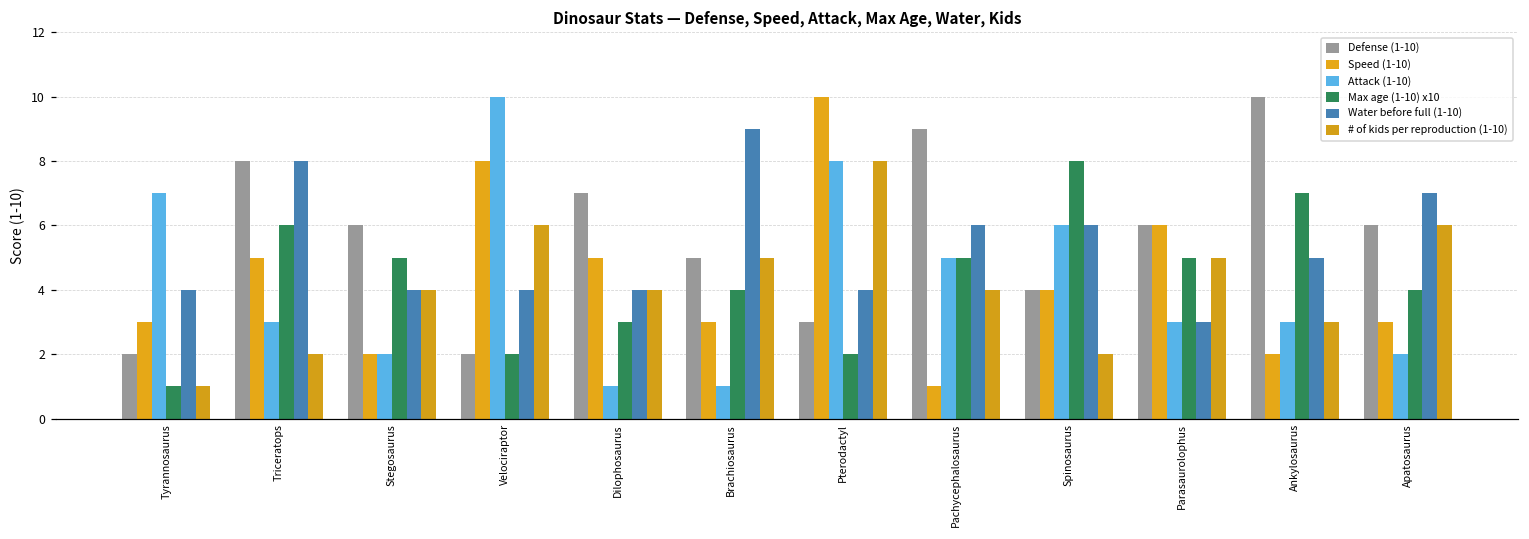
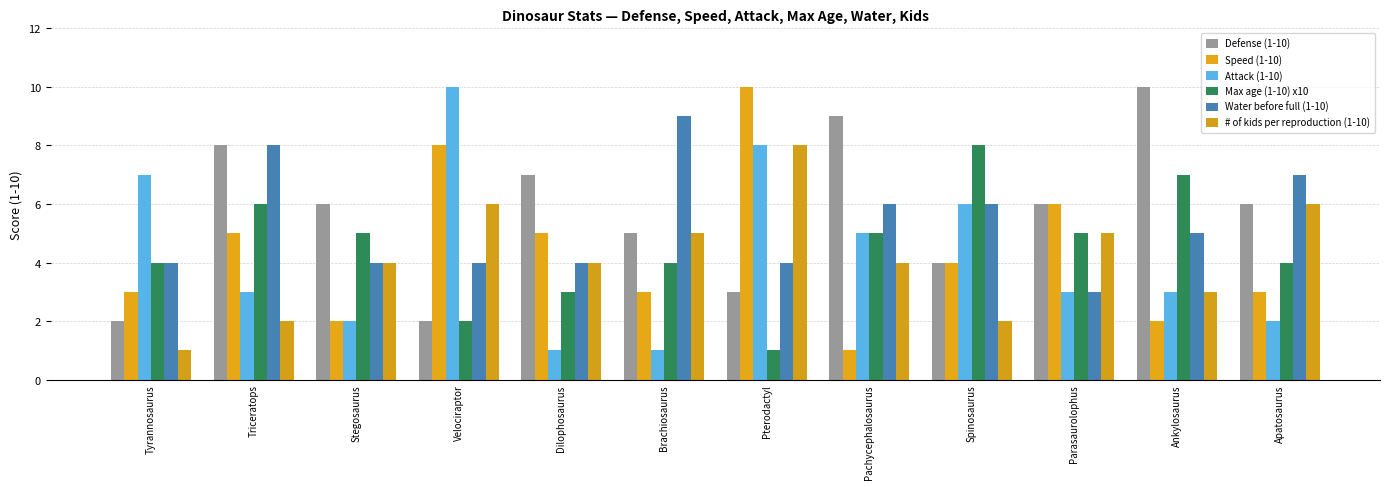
  {
    "Defense (1-10)": {
      "Tyrannosaurus": 2,
      "Triceratops": 8,
      "Stegosaurus": 6,
      "Velociraptor": 2,
      "Dilophosaurus": 7,
      "Brachiosaurus": 5,
      "Pterodactyl": 3,
      "Pachycephalosaurus": 9,
      "Spinosaurus": 4,
      "Parasaurolophus": 6,
      "Ankylosaurus": 10,
      "Apatosaurus": 6
    },
    "Attack (1-10)": {
      "Tyrannosaurus": 7,
      "Triceratops": 3,
      "Stegosaurus": 2,
      "Velociraptor": 10,
      "Dilophosaurus": 1,
      "Brachiosaurus": 1,
      "Pterodactyl": 8,
      "Pachycephalosaurus": 5,
      "Spinosaurus": 6,
      "Parasaurolophus": 3,
      "Ankylosaurus": 3,
      "Apatosaurus": 2
    },
    "Max age (1-10) x10": {
-     "Tyrannosaurus": 1,
+     "Tyrannosaurus": 4,
      "Triceratops": 6,
      "Stegosaurus": 5,
      "Velociraptor": 2,
      "Dilophosaurus": 3,
      "Brachiosaurus": 4,
-     "Pterodactyl": 2,
+     "Pterodactyl": 1,
      "Pachycephalosaurus": 5,
      "Spinosaurus": 8,
      "Parasaurolophus": 5,
      "Ankylosaurus": 7,
      "Apatosaurus": 4
    },
    "Water before full (1-10)": {
      "Tyrannosaurus": 4,
      "Triceratops": 8,
      "Stegosaurus": 4,
      "Velociraptor": 4,
      "Dilophosaurus": 4,
      "Brachiosaurus": 9,
      "Pterodactyl": 4,
      "Pachycephalosaurus": 6,
      "Spinosaurus": 6,
      "Parasaurolophus": 3,
      "Ankylosaurus": 5,
      "Apatosaurus": 7
    }
  }
